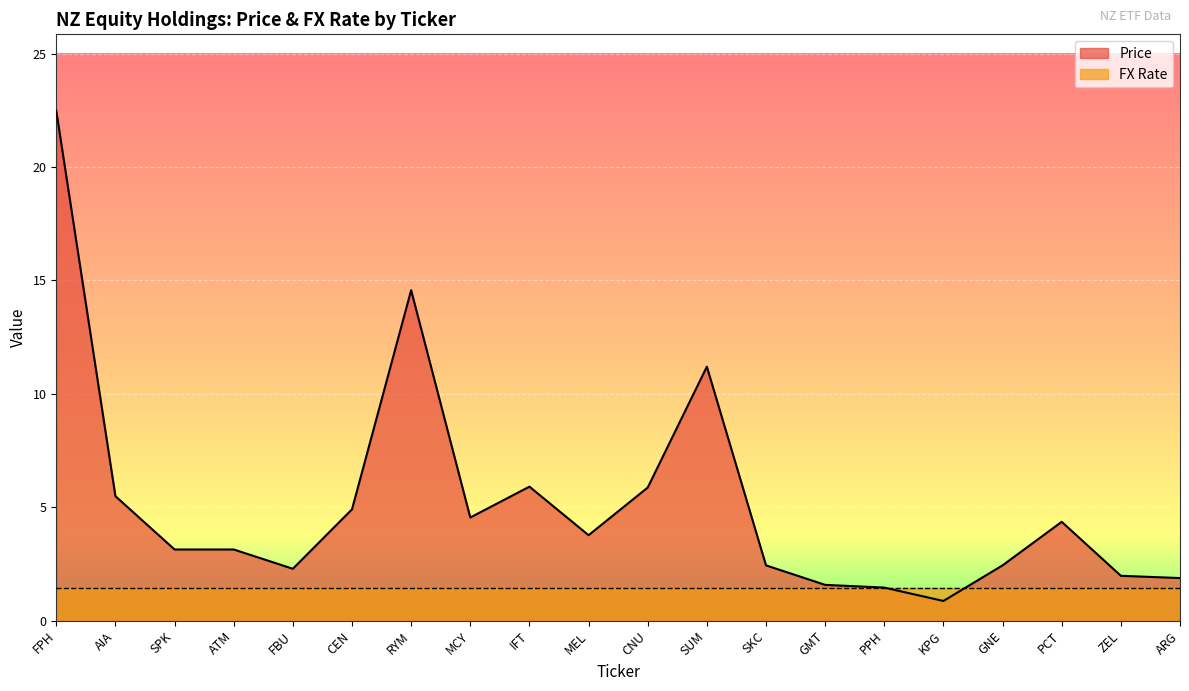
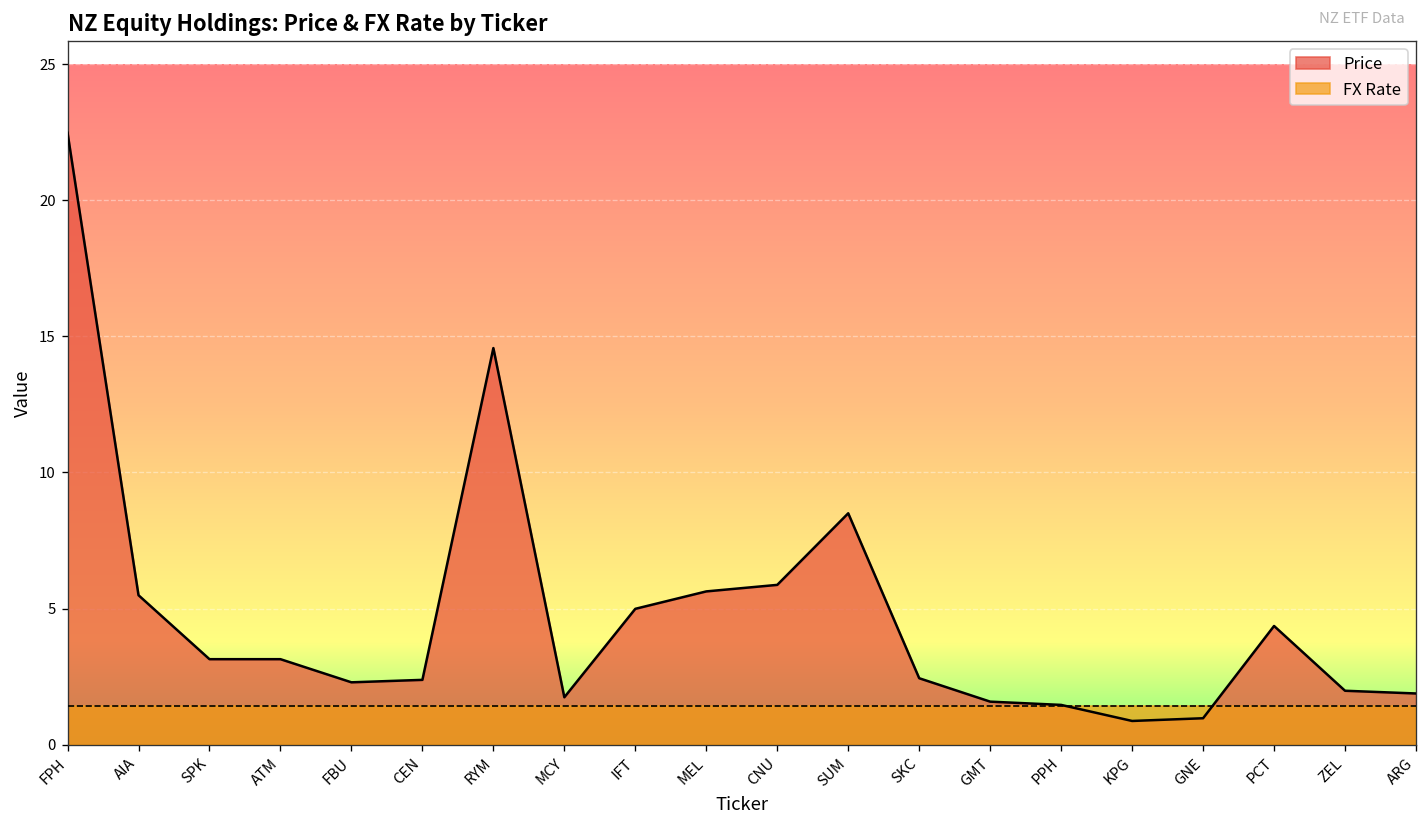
  {
    "Price": {
      "FPH": 22.5,
      "AIA": 5.5,
      "SPK": 3.1,
      "ATM": 3.1,
      "FBU": 2.3,
-     "CEN": 4.9,
+     "CEN": 2.4,
      "RYM": 14.6,
-     "MCY": 4.6,
-     "IFT": 5.9,
-     "MEL": 3.8,
+     "MCY": 1.7,
+     "IFT": 5.0,
+     "MEL": 5.6,
      "CNU": 5.9,
-     "SUM": 11.2,
+     "SUM": 8.5,
      "SKC": 2.4,
      "GMT": 1.6,
      "KPG": 0.9,
-     "GNE": 2.4,
+     "GNE": 1.0,
      "PCT": 4.4,
      "ZEL": 2.0,
      "ARG": 1.9
    },
    "FX Rate": {
      "FPH": 1.4,
      "AIA": 1.4,
      "SPK": 1.4,
      "ATM": 1.4,
      "FBU": 1.4,
      "CEN": 1.4,
      "RYM": 1.4,
      "MCY": 1.4,
      "IFT": 1.4,
      "MEL": 1.4,
      "CNU": 1.4,
      "SUM": 1.4,
      "SKC": 1.4,
      "GMT": 1.4,
      "KPG": 1.4,
      "GNE": 1.4,
      "PCT": 1.4,
      "ZEL": 1.4,
      "ARG": 1.4
    }
  }
